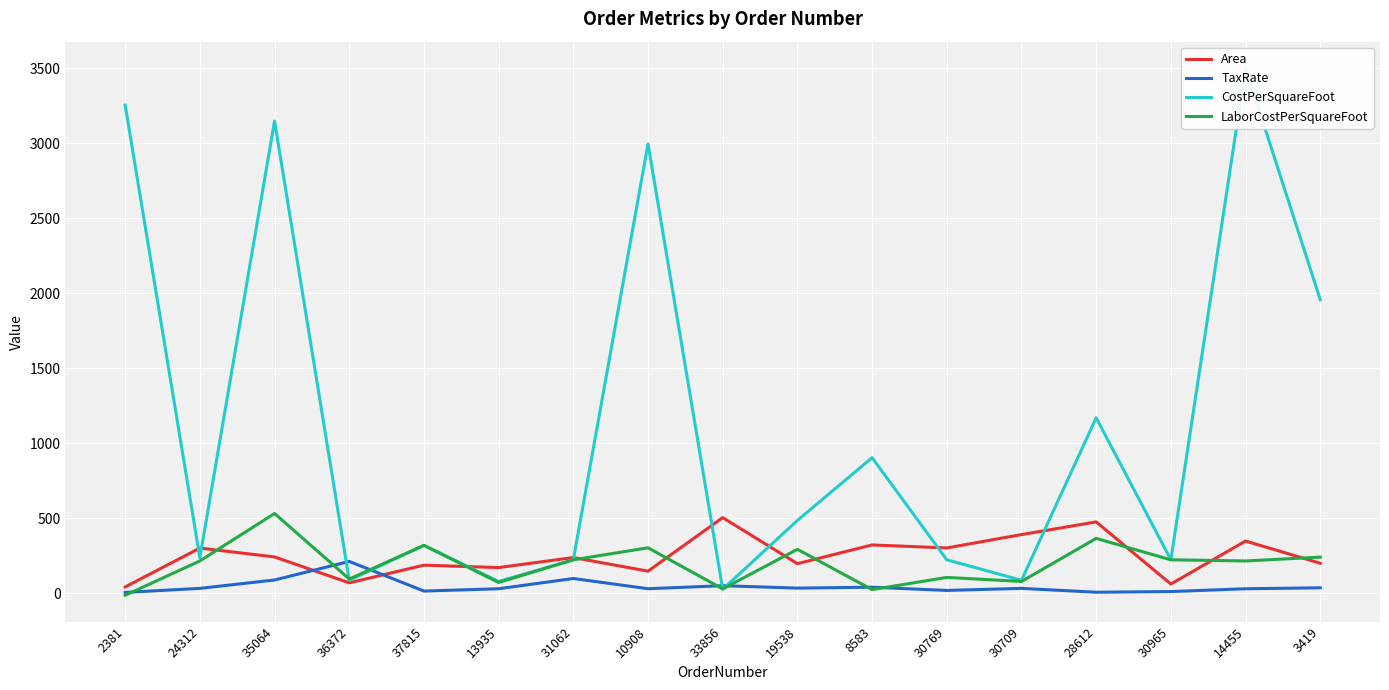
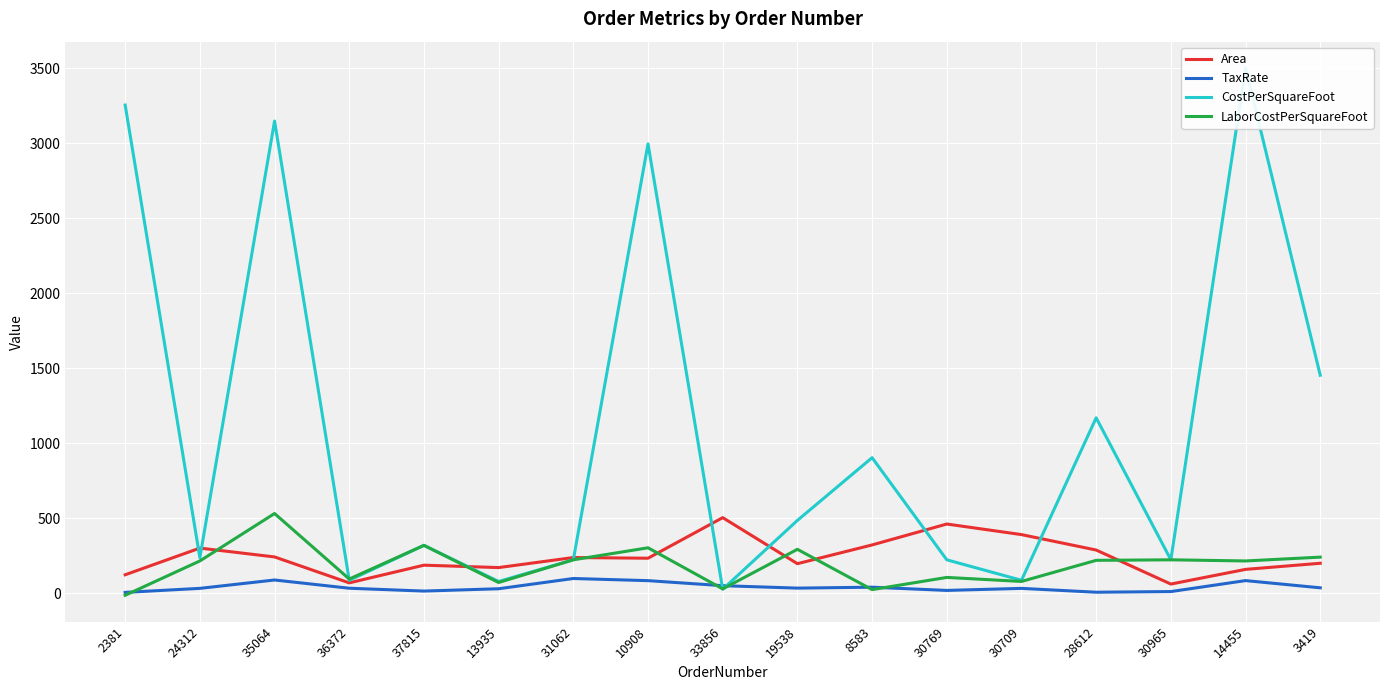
  {
    "Area": {
-     "2381": 40,
+     "2381": 120,
      "24312": 300,
      "35064": 240,
      "36372": 70,
      "37815": 190,
      "13935": 170,
-     "10908": 150,
+     "10908": 230,
      "33856": 500,
      "19538": 200,
      "8583": 320,
-     "30769": 300,
+     "30769": 460,
      "30709": 390,
-     "28612": 470,
+     "28612": 290,
      "30965": 60,
-     "14455": 350,
+     "14455": 160,
      "3419": 200
    },
    "TaxRate": {
      "2381": 0,
      "24312": 30,
      "35064": 90,
-     "36372": 210,
+     "36372": 30,
      "37815": 10,
      "13935": 30,
      "31062": 100,
-     "10908": 30,
+     "10908": 80,
      "33856": 50,
      "19538": 30,
      "30769": 20,
      "30709": 30,
      "28612": 10,
      "30965": 10,
-     "14455": 30,
+     "14455": 80,
      "3419": 40
    },
    "CostPerSquareFoot": {
      "2381": 3260,
      "24312": 240,
      "35064": 3150,
      "10908": 3000,
      "19538": 480,
      "8583": 900,
      "30769": 220,
      "28612": 1170,
-     "3419": 1960
+     "3419": 1450
    },
    "LaborCostPerSquareFoot": {
      "2381": -10,
      "24312": 210,
      "35064": 530,
      "10908": 300,
      "19538": 290,
      "30769": 100,
-     "28612": 360,
+     "28612": 220,
      "14455": 210,
      "3419": 240
    }
  }
